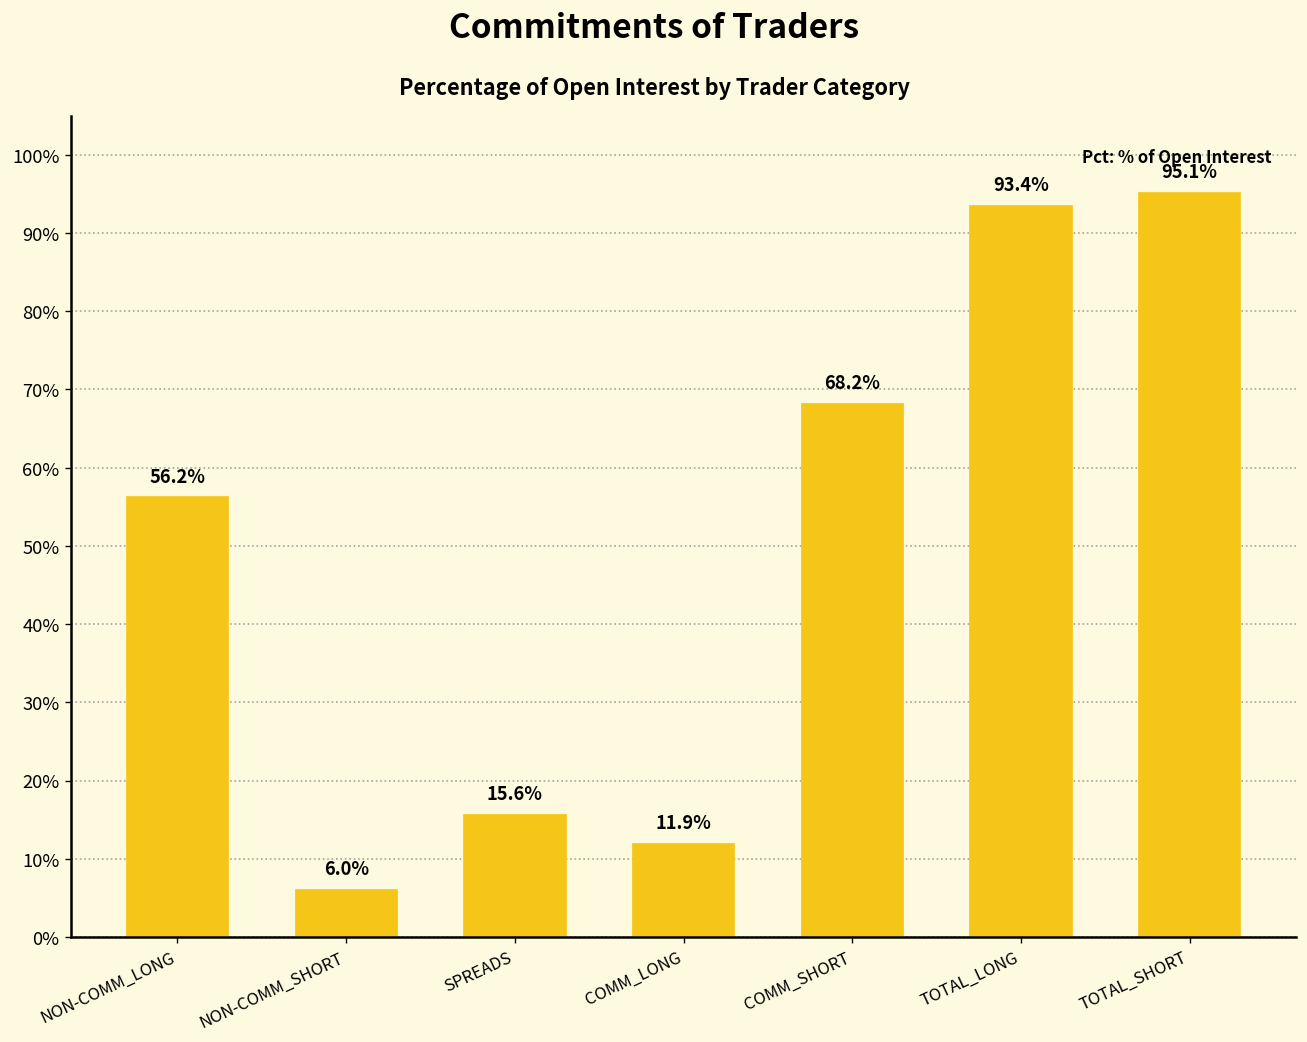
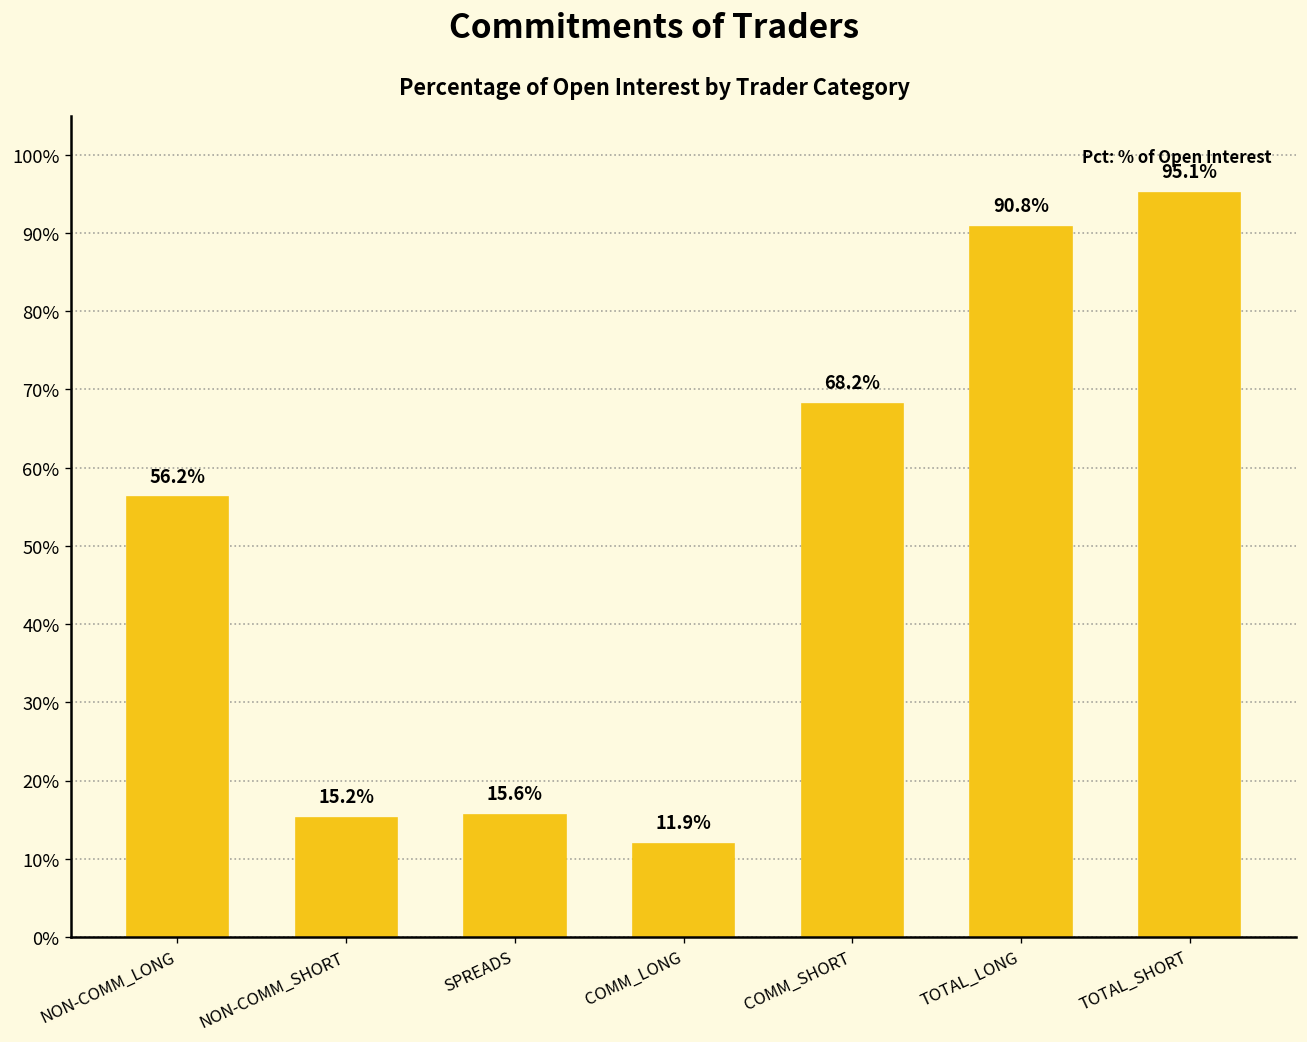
  {
    "NON-COMM_LONG": "56.2%",
-   "NON-COMM_SHORT": "6.0%",
+   "NON-COMM_SHORT": "15.2%",
    "SPREADS": "15.6%",
    "COMM_LONG": "11.9%",
    "COMM_SHORT": "68.2%",
-   "TOTAL_LONG": "93.4%"
+   "TOTAL_LONG": "90.8%"
  }
